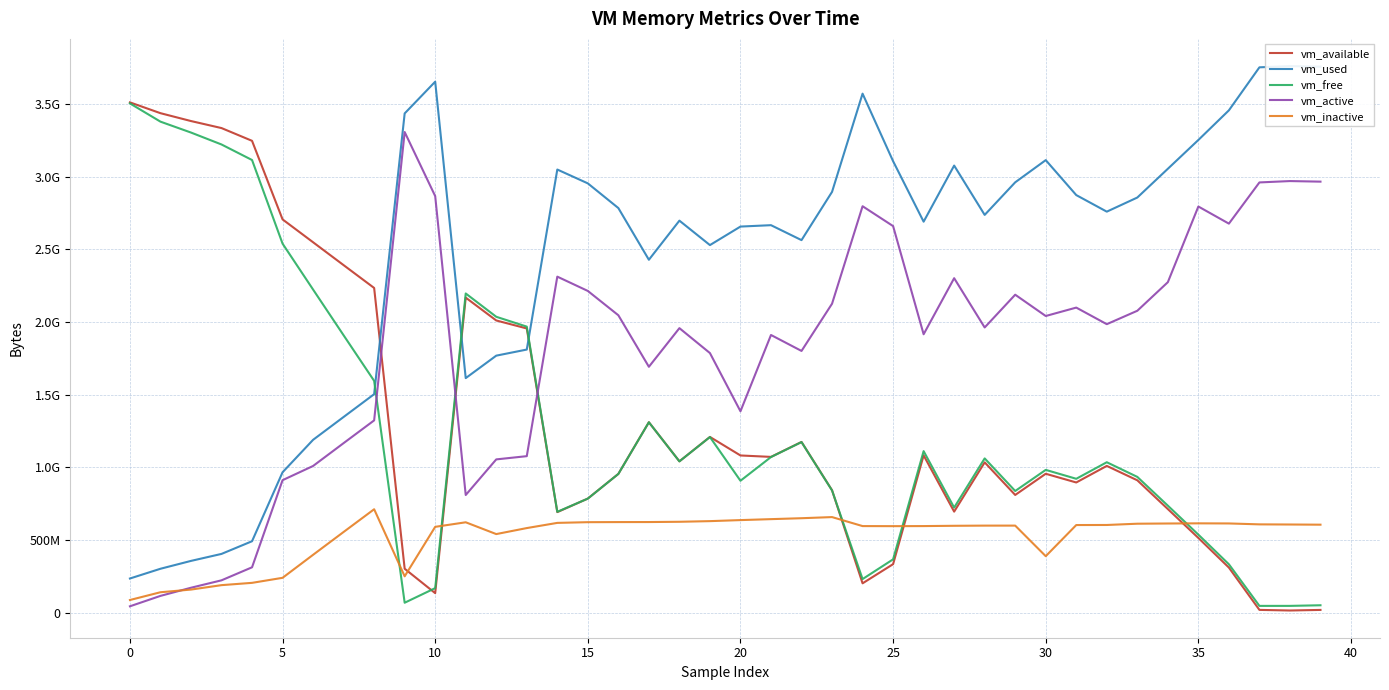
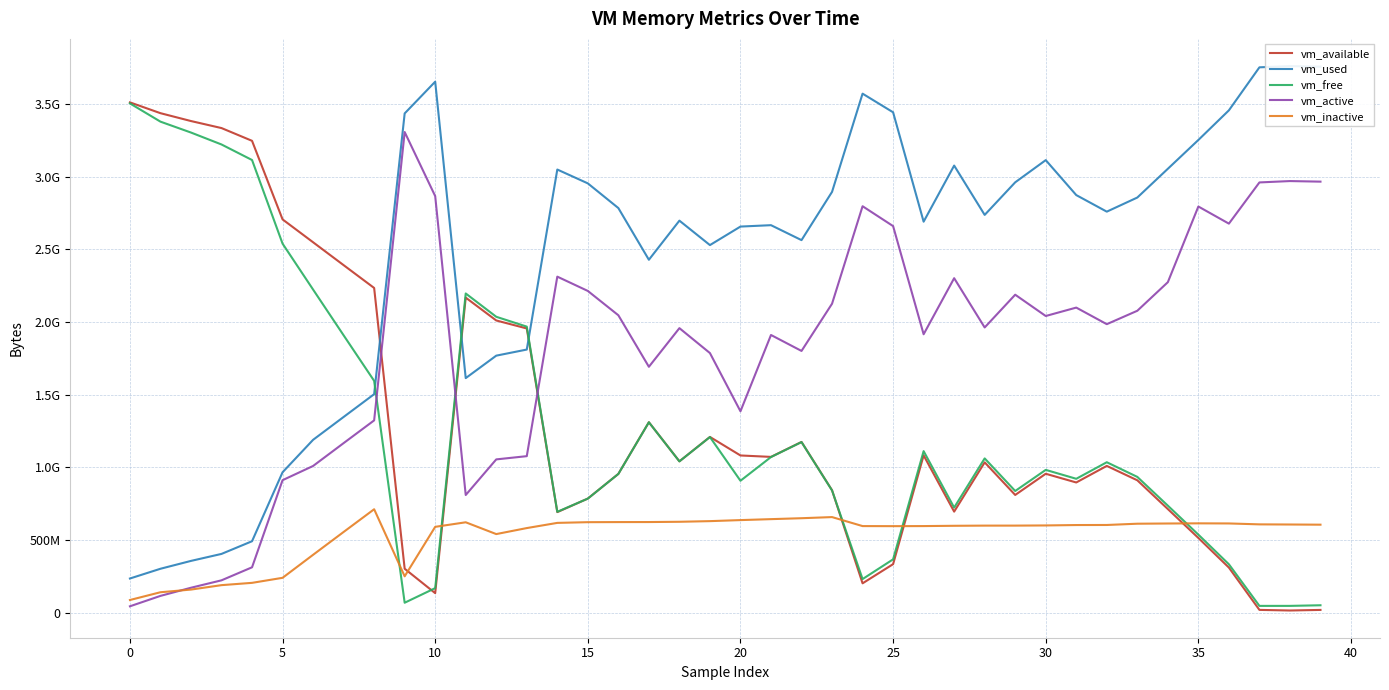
  {
    "vm_available": {
      "5": 2700000000,
      "10": 130000000,
      "20": 1080000000,
      "25": 330000000,
      "30": 950000000,
      "35": 510000000
    },
    "vm_used": {
      "0": 230000000,
      "5": 970000000,
      "10": 3650000000,
      "15": 2950000000,
      "20": 2660000000,
-     "25": 3110000000,
+     "25": 3440000000,
      "30": 3110000000,
      "35": 3250000000
    },
    "vm_free": {
      "5": 2540000000,
      "10": 170000000,
      "20": 910000000,
      "25": 370000000,
      "30": 980000000,
      "35": 540000000
    },
    "vm_active": {
      "0": 40000000,
      "5": 910000000,
      "10": 2870000000,
      "15": 2210000000,
      "20": 1380000000,
      "25": 2660000000,
      "30": 2040000000,
      "35": 2790000000
    },
    "vm_inactive": {
      "0": 90000000,
      "5": 240000000,
      "10": 590000000,
      "15": 620000000,
      "20": 640000000,
      "25": 590000000,
-     "30": 390000000,
+     "30": 600000000,
      "35": 610000000
    }
  }
